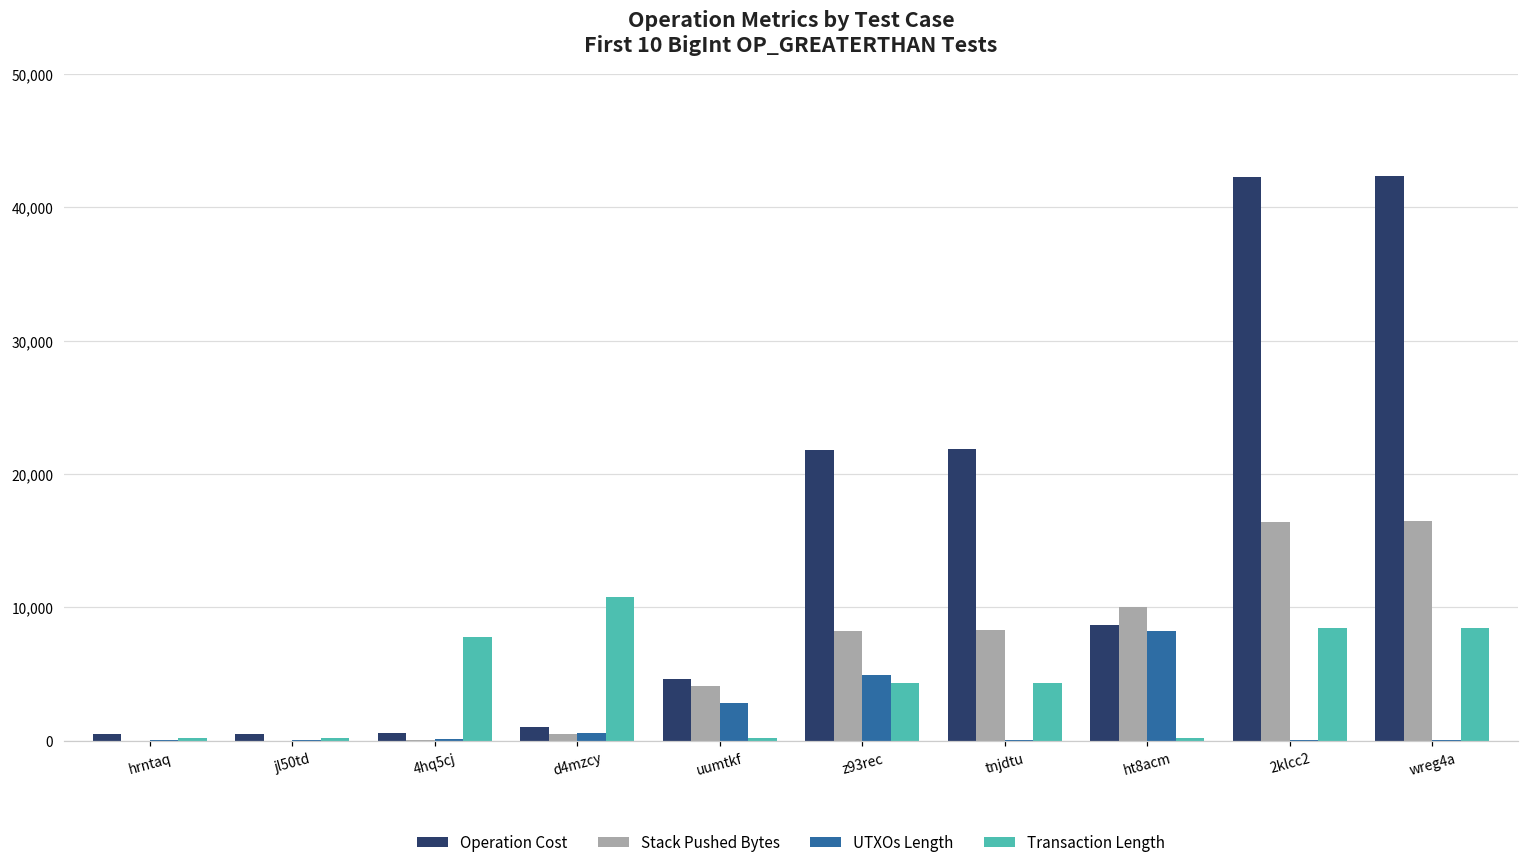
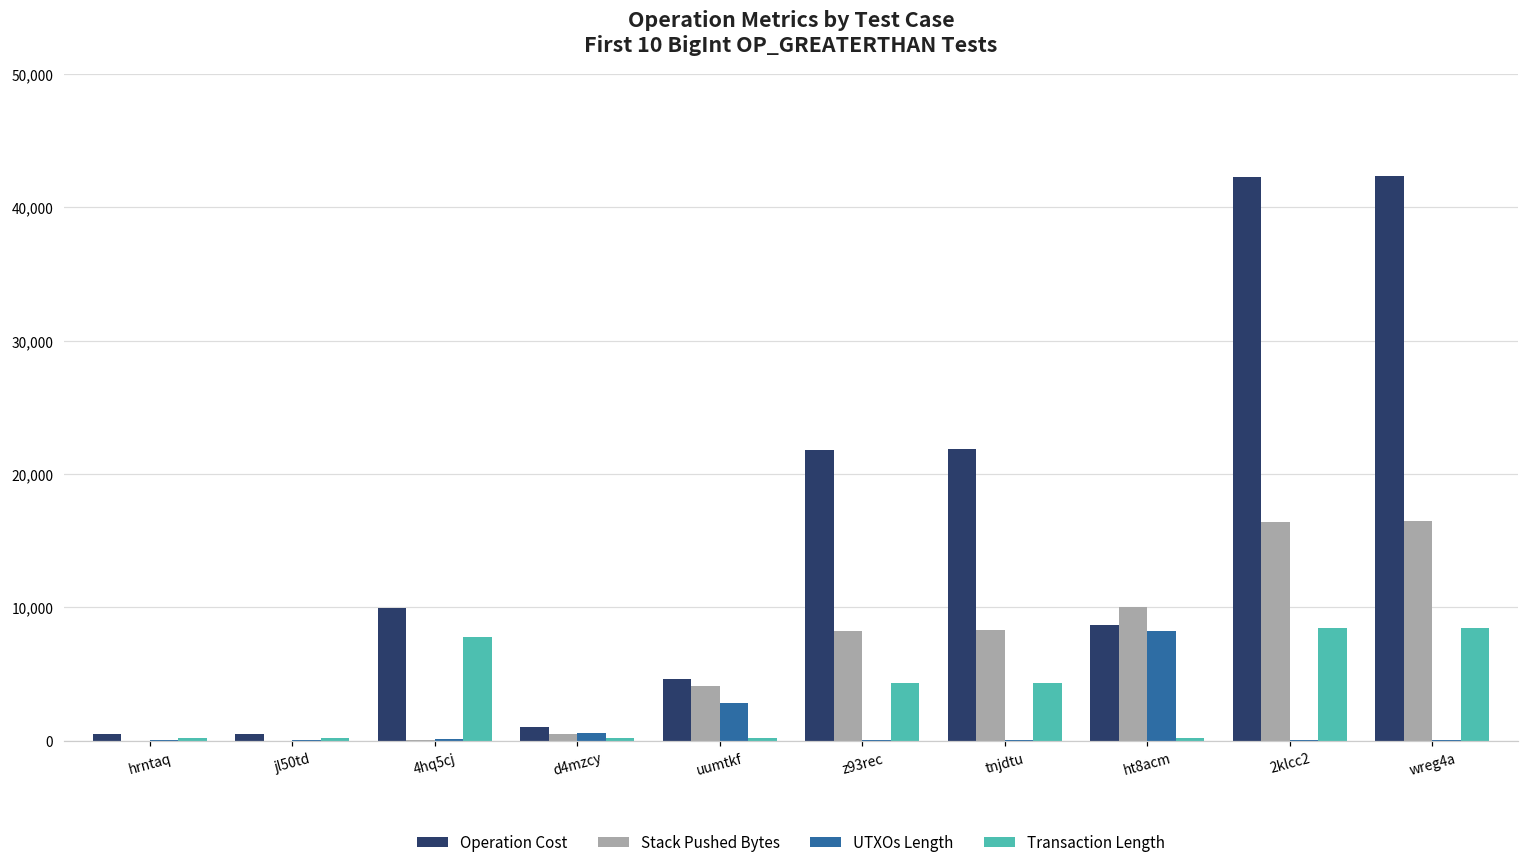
  {
    "Operation Cost": {
      "hrntaq": "500",
      "jl50td": "500",
-     "4hq5cj": "600",
+     "4hq5cj": "9,900",
      "d4mzcy": "1,000",
      "uumtkf": "4,600",
      "z93rec": "21,800",
      "tnjdtu": "21,800",
      "ht8acm": "8,700",
      "2klcc2": "42,300",
      "wreg4a": "42,300"
    },
    "Stack Pushed Bytes": {
      "d4mzcy": "500",
      "uumtkf": "4,100",
      "z93rec": "8,200",
      "tnjdtu": "8,300",
      "ht8acm": "10,000",
      "2klcc2": "16,400",
      "wreg4a": "16,500"
    },
    "UTXOs Length": {
      "d4mzcy": "600",
      "uumtkf": "2,900",
-     "z93rec": "4,900",
+     "z93rec": "100",
      "ht8acm": "8,200"
    },
    "Transaction Length": {
      "hrntaq": "200",
      "jl50td": "200",
      "4hq5cj": "7,800",
-     "d4mzcy": "10,800",
+     "d4mzcy": "200",
      "uumtkf": "200",
      "z93rec": "4,300",
      "tnjdtu": "4,300",
      "ht8acm": "200",
      "2klcc2": "8,400",
      "wreg4a": "8,400"
    }
  }
